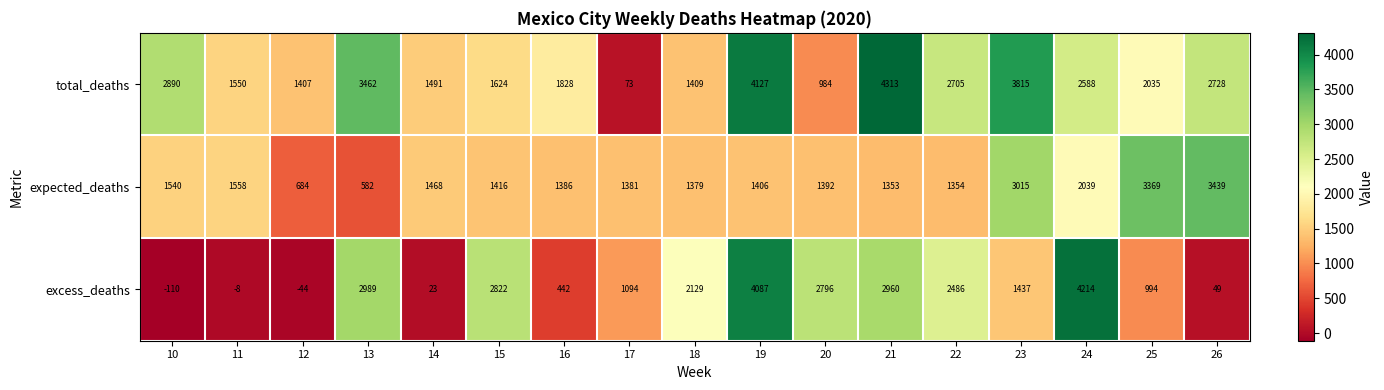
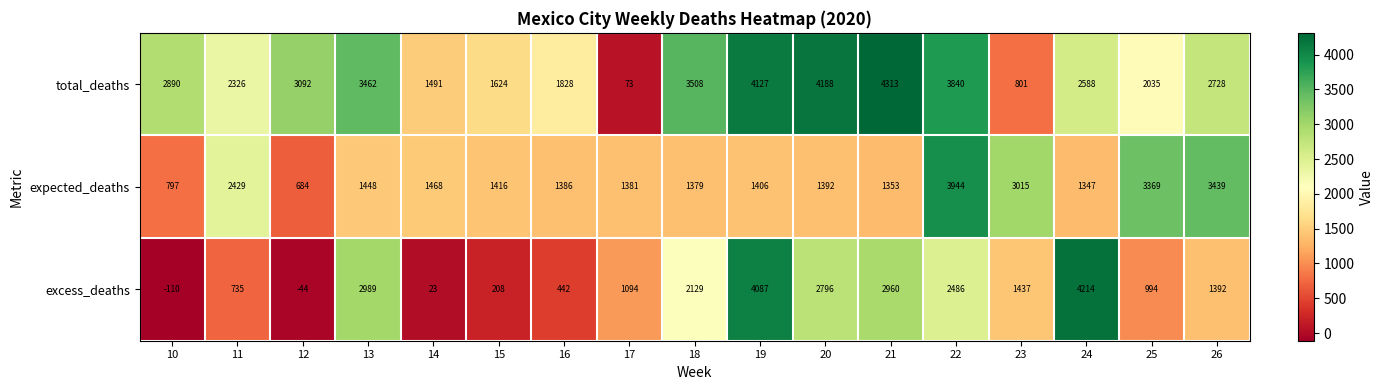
  {
    "total_deaths": {
      "10": 2890,
-     "11": 1550,
-     "12": 1407,
+     "11": 2326,
+     "12": 3092,
      "13": 3462,
      "14": 1491,
      "15": 1624,
      "16": 1828,
      "17": 73,
-     "18": 1409,
+     "18": 3508,
      "19": 4127,
-     "20": 984,
+     "20": 4188,
      "21": 4313,
-     "22": 2705,
-     "23": 3815,
+     "22": 3840,
+     "23": 801,
      "24": 2588,
      "25": 2035,
      "26": 2728
    },
    "expected_deaths": {
-     "10": 1540,
-     "11": 1558,
+     "10": 797,
+     "11": 2429,
      "12": 684,
-     "13": 582,
+     "13": 1448,
      "14": 1468,
      "15": 1416,
      "16": 1386,
      "17": 1381,
      "18": 1379,
      "19": 1406,
      "20": 1392,
      "21": 1353,
-     "22": 1354,
+     "22": 3944,
      "23": 3015,
-     "24": 2039,
+     "24": 1347,
      "25": 3369,
      "26": 3439
    },
    "excess_deaths": {
      "10": -110,
-     "11": -8,
+     "11": 735,
      "12": -44,
      "13": 2989,
      "14": 23,
-     "15": 2822,
+     "15": 208,
      "16": 442,
      "17": 1094,
      "18": 2129,
      "19": 4087,
      "20": 2796,
      "21": 2960,
      "22": 2486,
      "23": 1437,
      "24": 4214,
      "25": 994,
-     "26": 49
+     "26": 1392
    }
  }
